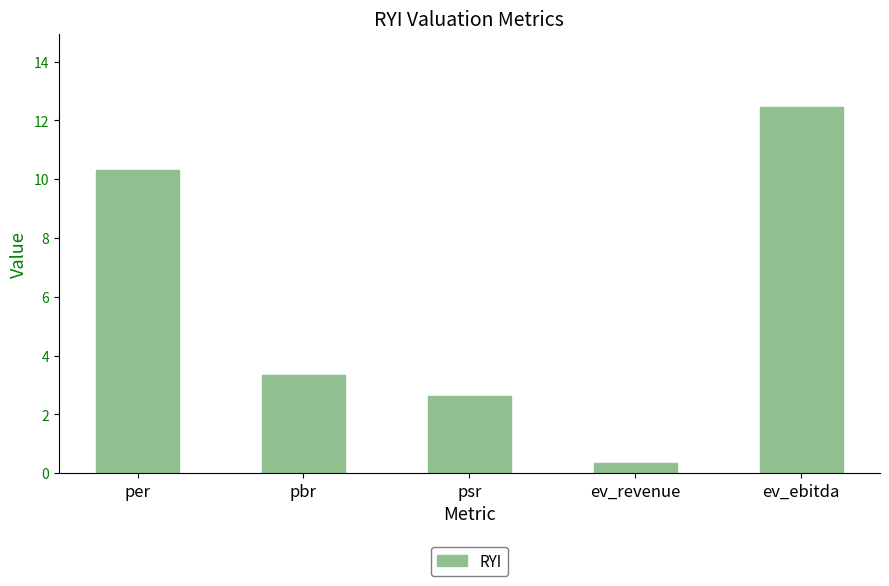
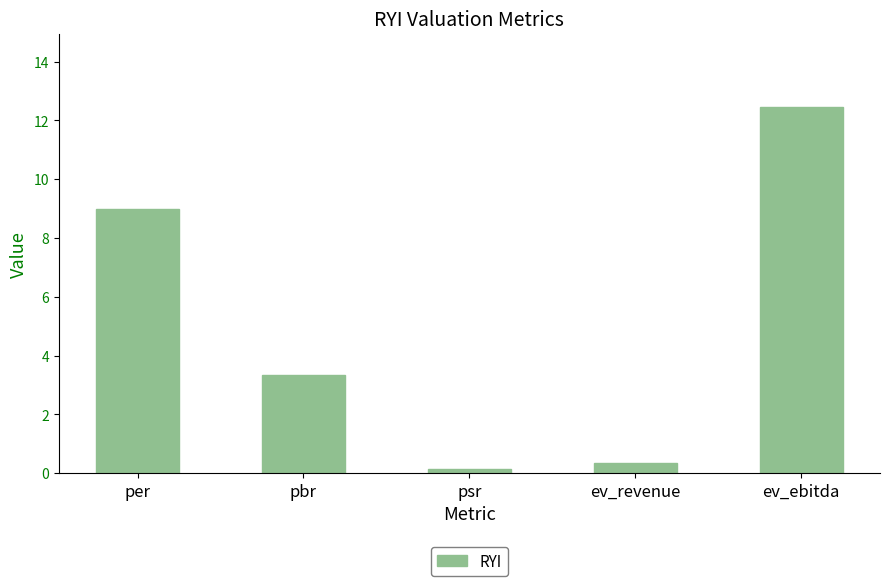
  {
-   "per": 10.3,
+   "per": 9.0,
    "pbr": 3.3,
-   "psr": 2.6,
+   "psr": 0.1,
    "ev_revenue": 0.4,
    "ev_ebitda": 12.5
  }
